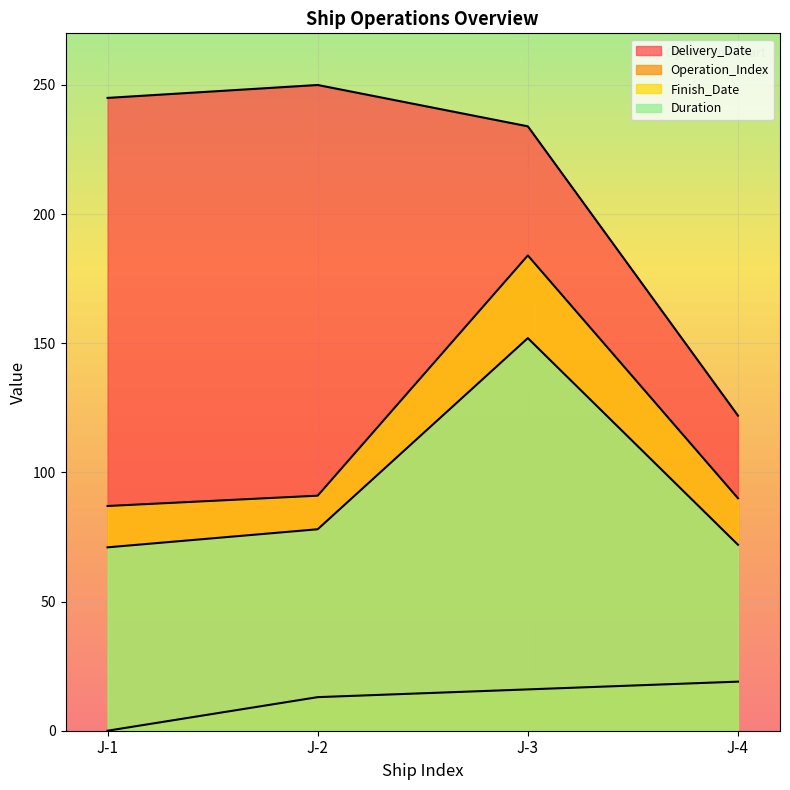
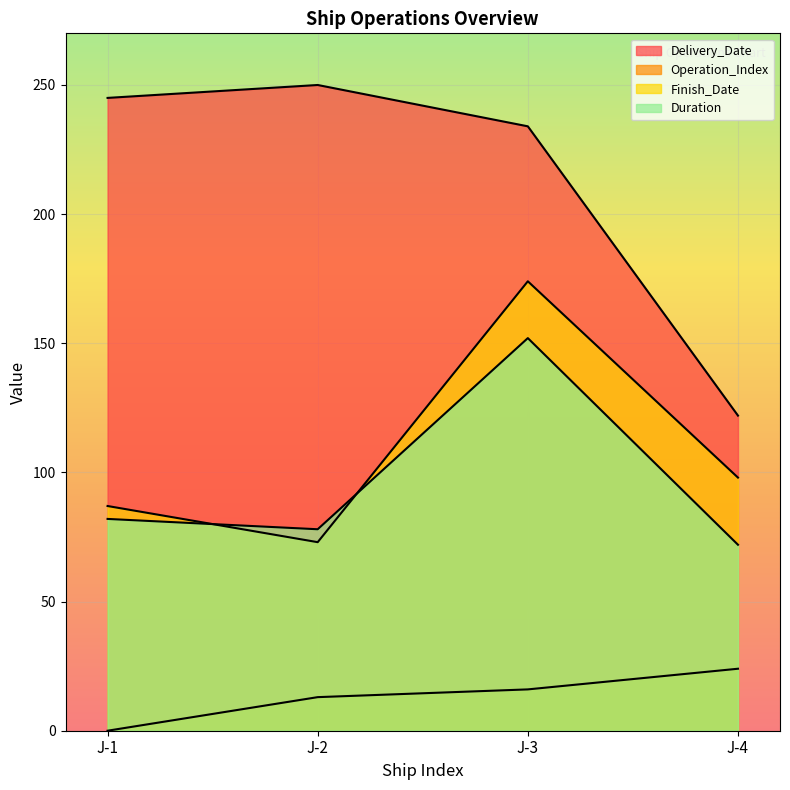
  {
    "Delivery_Date": {
      "J-1": 245,
      "J-2": 250,
      "J-3": 234,
      "J-4": 122
    },
    "Operation_Index": {
      "J-1": 0,
      "J-2": 13,
      "J-3": 16,
-     "J-4": 19
+     "J-4": 24
    },
    "Finish_Date": {
      "J-1": 87,
-     "J-2": 91,
-     "J-3": 184,
-     "J-4": 90
+     "J-2": 73,
+     "J-3": 174,
+     "J-4": 98
    },
    "Duration": {
-     "J-1": 71,
+     "J-1": 82,
      "J-2": 78,
      "J-3": 152,
      "J-4": 72
    }
  }
